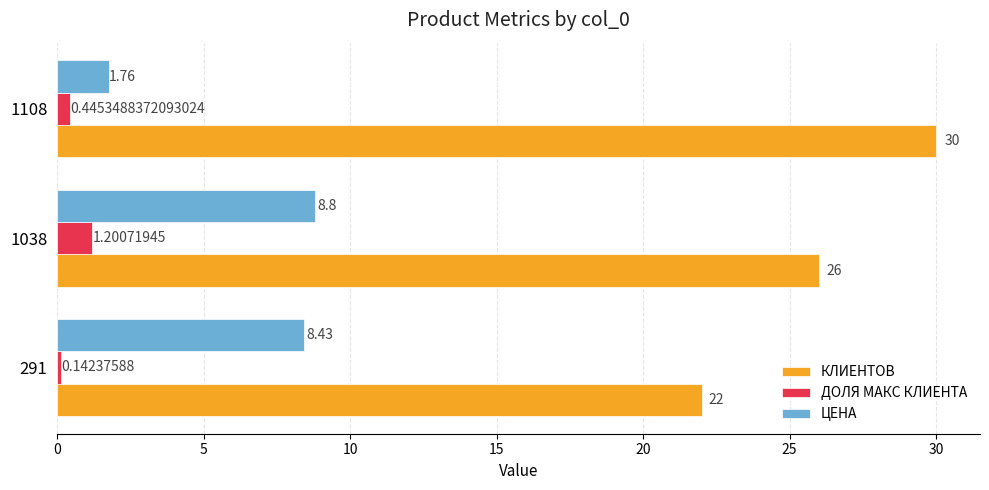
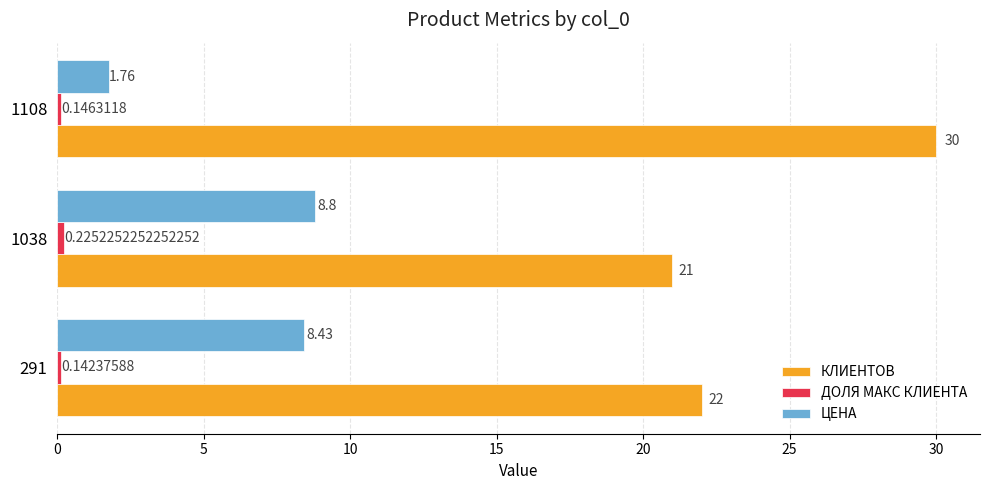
  {
    "КЛИЕНТОВ": {
      "1108": 30,
-     "1038": 26,
+     "1038": 21,
      "291": 22
    },
    "ДОЛЯ МАКС КЛИЕНТА": {
-     "1108": 0.4453488372093024,
-     "1038": 1.20071945,
+     "1108": 0.1463118,
+     "1038": 0.2252252252252252,
      "291": 0.14237588
    },
    "ЦЕНА": {
      "1108": 1.76,
      "1038": 8.8,
      "291": 8.43
    }
  }
